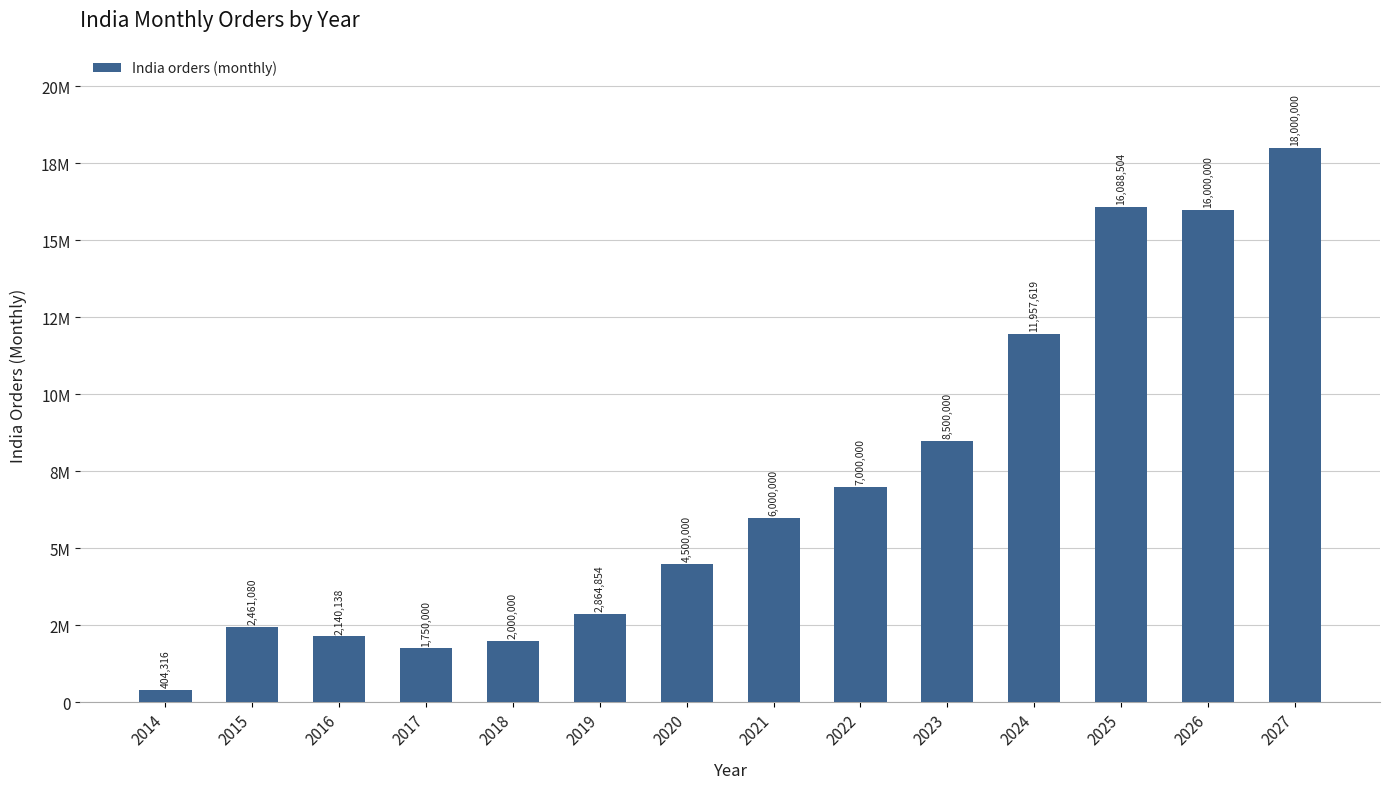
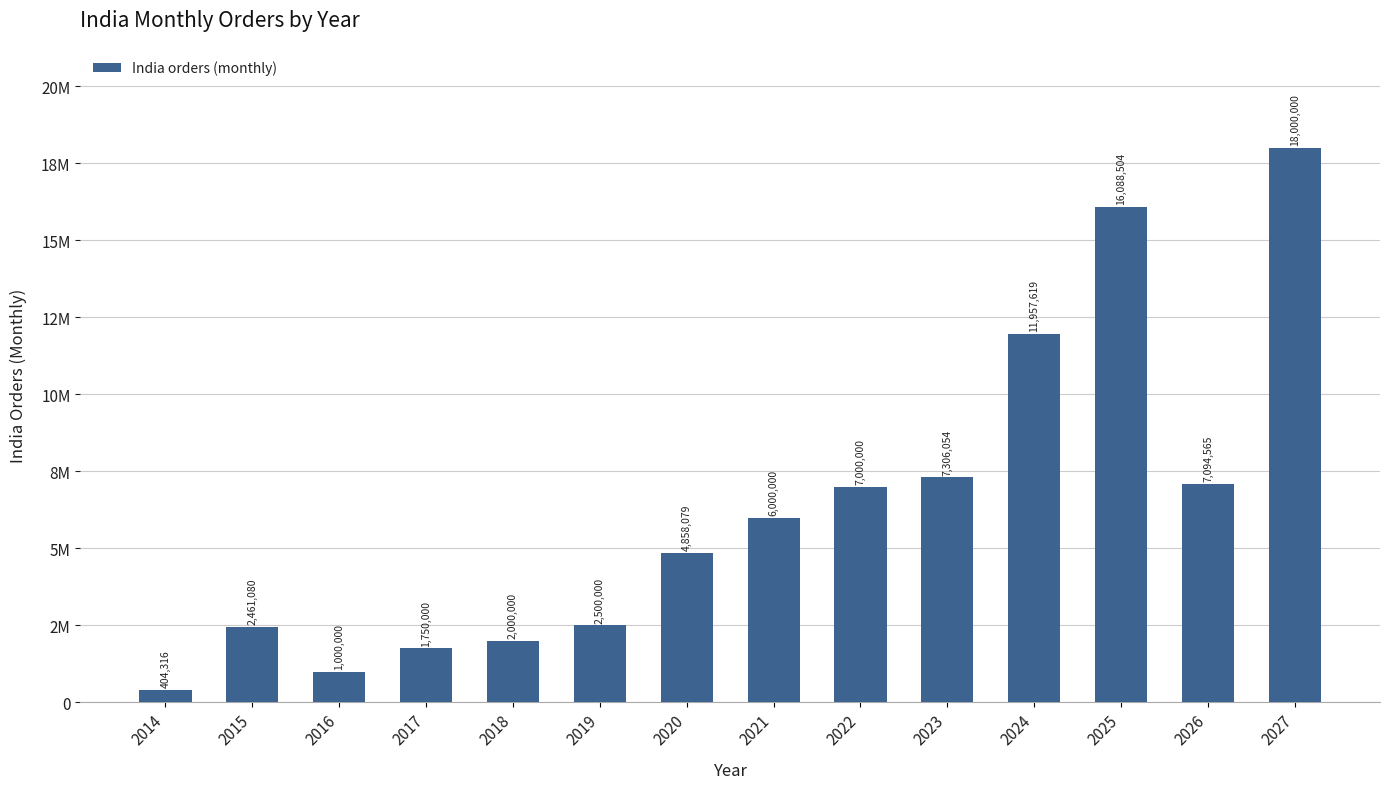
  {
    "2014": "404,316",
    "2015": "2,461,080",
-   "2016": "2,140,138",
+   "2016": "1,000,000",
    "2017": "1,750,000",
    "2018": "2,000,000",
-   "2019": "2,864,854",
-   "2020": "4,500,000",
+   "2019": "2,500,000",
+   "2020": "4,858,079",
    "2021": "6,000,000",
    "2022": "7,000,000",
-   "2023": "8,500,000",
+   "2023": "7,306,054",
    "2024": "11,957,619",
    "2025": "16,088,504",
-   "2026": "16,000,000",
+   "2026": "7,094,565",
    "2027": "18,000,000"
  }
